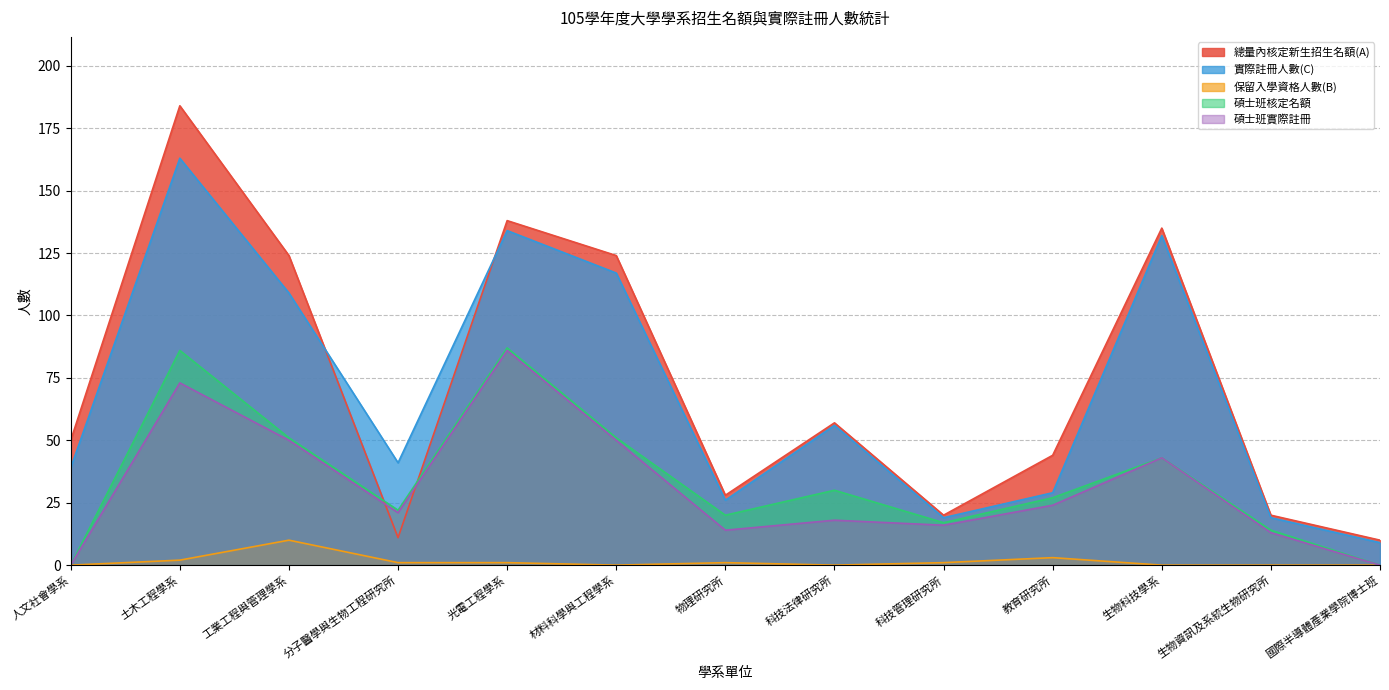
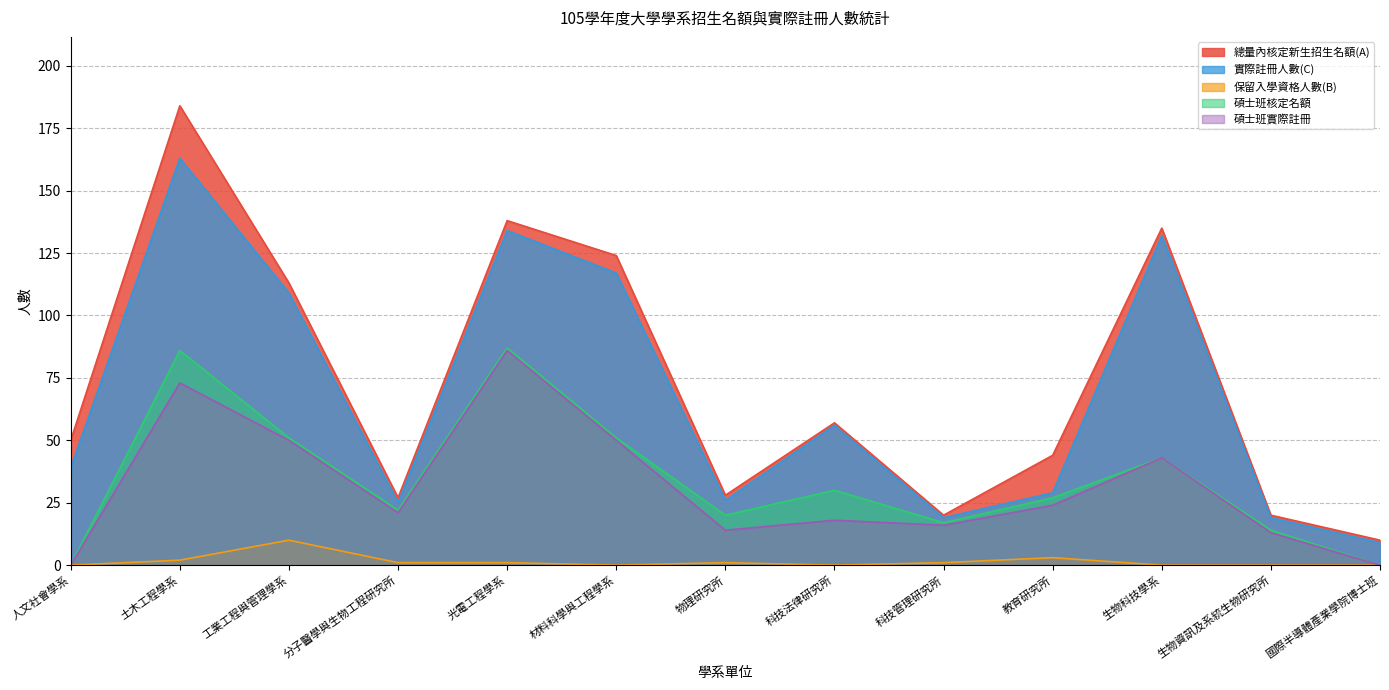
  {
    "總量內核定新生招生名額(A)": {
      "人文社會學系": 50,
      "土木工程學系": 184,
-     "工業工程與管理學系": 124,
-     "分子醫學與生物工程研究所": 11,
+     "工業工程與管理學系": 113,
+     "分子醫學與生物工程研究所": 27,
      "光電工程學系": 138,
      "材料科學與工程學系": 124,
      "物理研究所": 28,
      "教育研究所": 44,
      "生物科技學系": 135
    },
    "實際註冊人數(C)": {
      "人文社會學系": 39,
      "土木工程學系": 163,
      "工業工程與管理學系": 109,
-     "分子醫學與生物工程研究所": 41,
+     "分子醫學與生物工程研究所": 25,
      "光電工程學系": 134,
      "材料科學與工程學系": 117,
      "物理研究所": 26,
      "教育研究所": 29,
      "生物科技學系": 132
    },
    "保留入學資格人數(B)": {
      "土木工程學系": 2,
      "工業工程與管理學系": 10,
      "分子醫學與生物工程研究所": 1,
      "光電工程學系": 1,
      "材料科學與工程學系": 0,
      "物理研究所": 1,
      "科技法律研究所": 0,
      "科技管理研究所": 1,
      "教育研究所": 3,
      "生物科技學系": 0,
      "生物資訊及系統生物研究所": 0
    },
    "碩士班核定名額": {
      "土木工程學系": 86,
      "分子醫學與生物工程研究所": 22,
      "物理研究所": 20,
      "科技法律研究所": 30,
      "教育研究所": 27
    },
    "碩士班實際註冊": {
      "土木工程學系": 73,
      "分子醫學與生物工程研究所": 21,
      "物理研究所": 14,
      "科技法律研究所": 18,
      "教育研究所": 24
    }
  }
